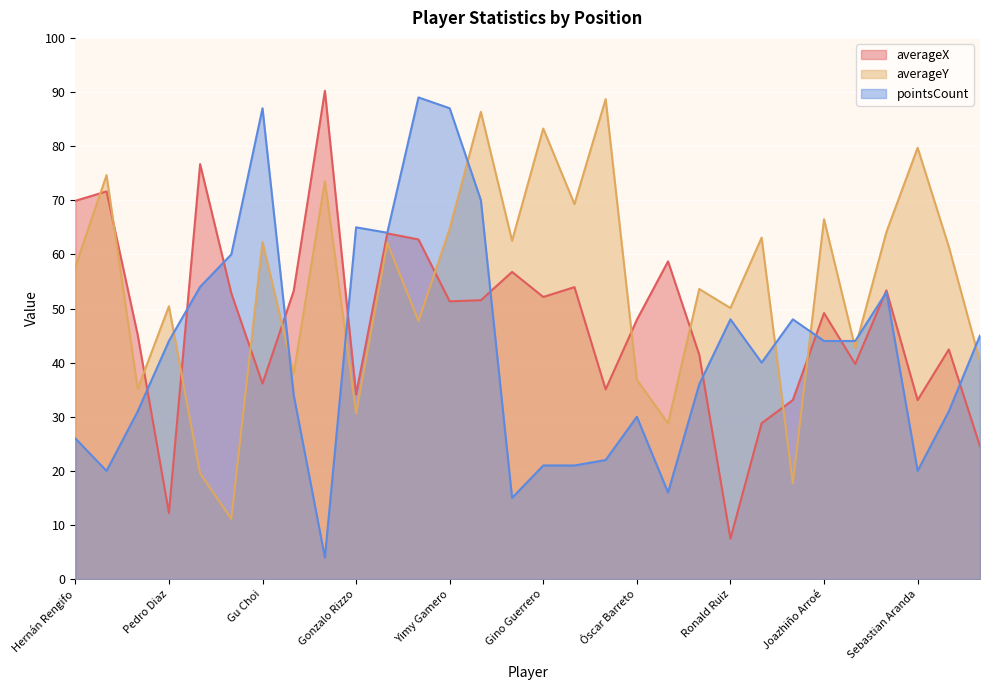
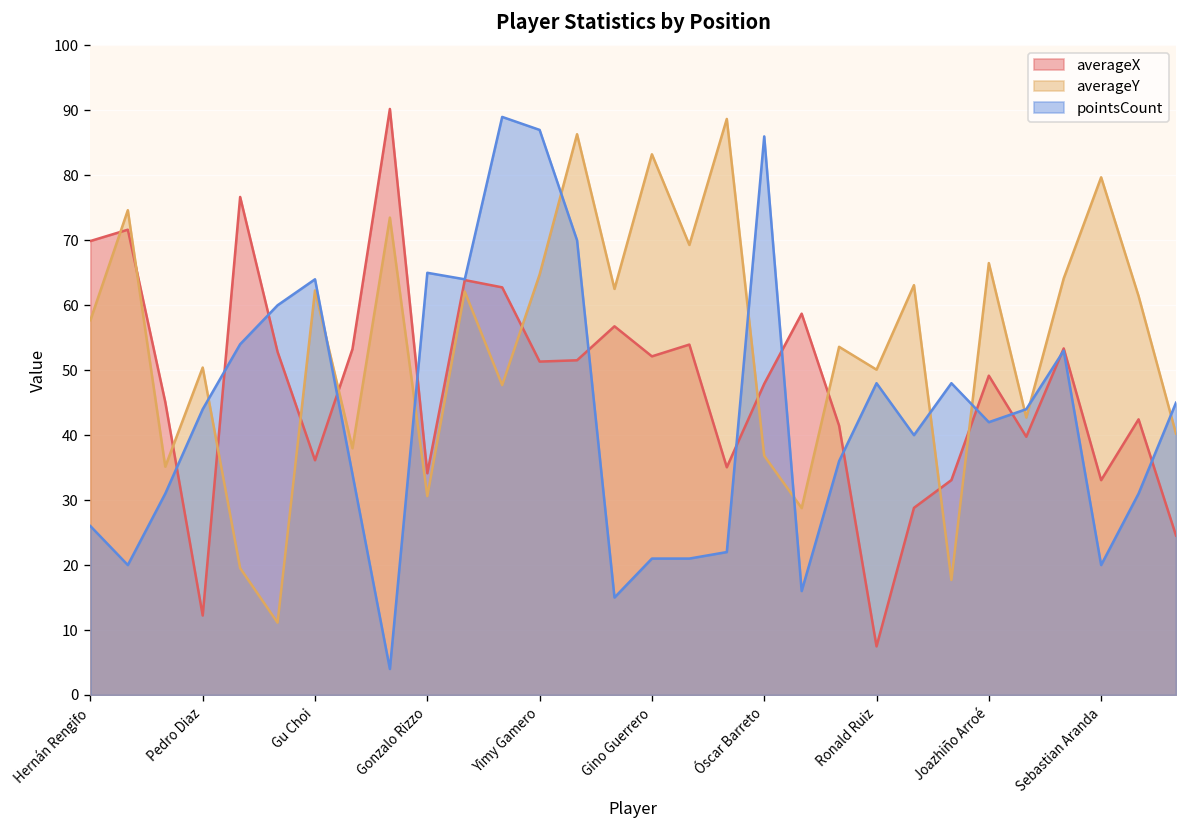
  {
    "pointsCount": {
      "Hernán Rengifo": 26,
      "Pedro Diaz": 44,
-     "Gu Choi": 87,
+     "Gu Choi": 64,
      "Gonzalo Rizzo": 65,
      "Yimy Gamero": 87,
      "Gino Guerrero": 21,
-     "Óscar Barreto": 30,
+     "Óscar Barreto": 86,
      "Ronald Ruiz": 48,
-     "Joazhiño Arroé": 44,
+     "Joazhiño Arroé": 42,
      "Sebastian Aranda": 20
    }
  }
